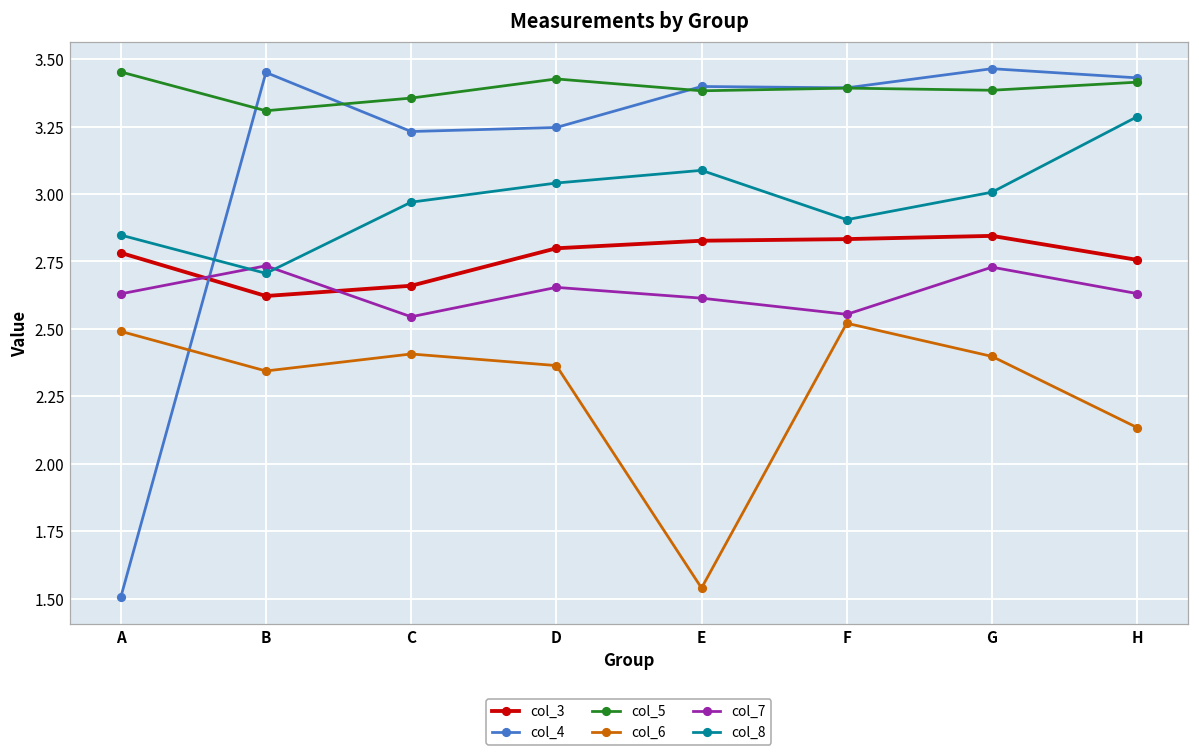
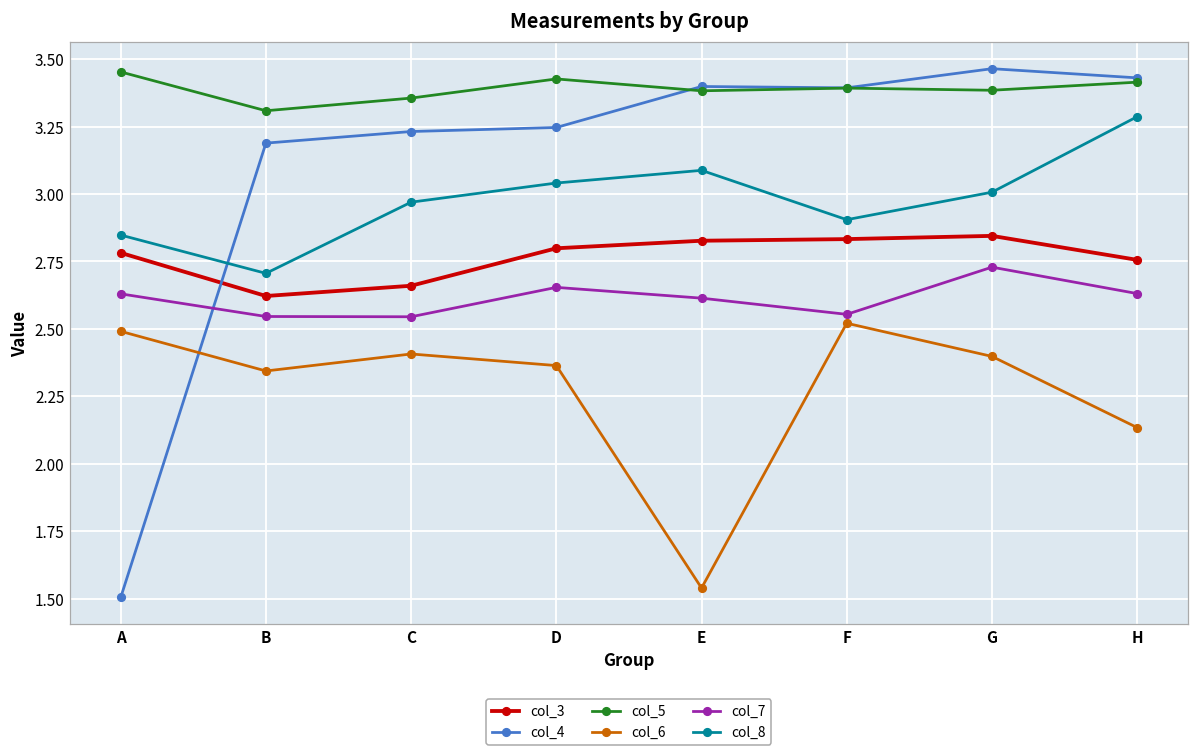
  {
    "col_3": {
      "A": 2.78,
      "B": 2.62,
      "C": 2.66,
      "D": 2.80,
      "E": 2.83,
      "F": 2.83,
      "G": 2.85,
      "H": 2.76
    },
    "col_4": {
      "A": 1.50,
-     "B": 3.45,
+     "B": 3.19,
      "C": 3.23,
      "D": 3.25,
      "E": 3.40,
      "G": 3.47,
      "H": 3.43
    },
    "col_5": {
      "A": 3.45,
      "B": 3.31,
      "C": 3.36,
      "D": 3.43,
      "E": 3.38,
      "G": 3.39,
      "H": 3.42
    },
    "col_6": {
      "A": 2.49,
      "B": 2.34,
      "C": 2.41,
      "D": 2.36,
      "E": 1.54,
      "F": 2.52,
      "G": 2.40,
      "H": 2.13
    },
    "col_7": {
      "A": 2.63,
-     "B": 2.73,
+     "B": 2.55,
      "C": 2.55,
      "D": 2.65,
      "E": 2.61,
      "F": 2.55,
      "G": 2.73,
      "H": 2.63
    },
    "col_8": {
      "A": 2.85,
      "B": 2.71,
      "C": 2.97,
      "D": 3.04,
      "E": 3.09,
      "F": 2.91,
      "G": 3.01,
      "H": 3.29
    }
  }
